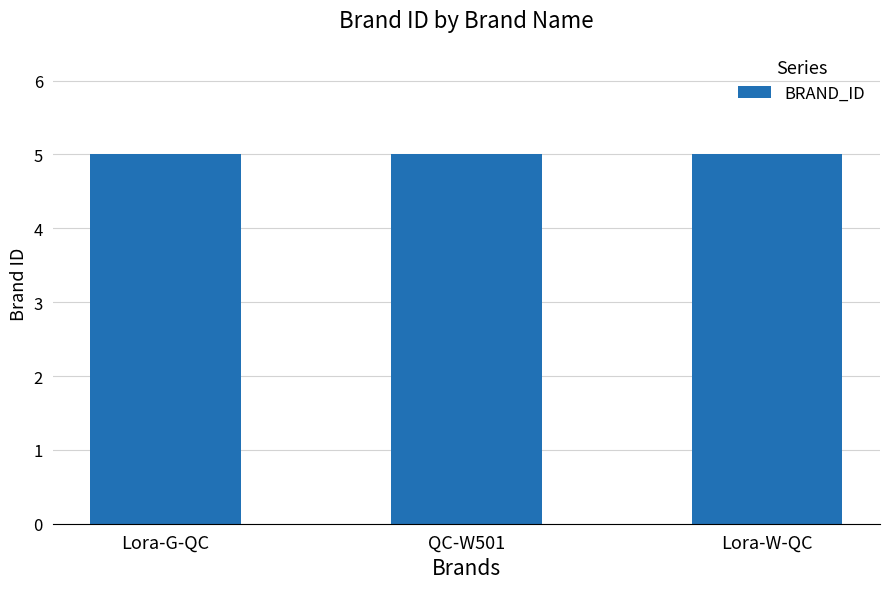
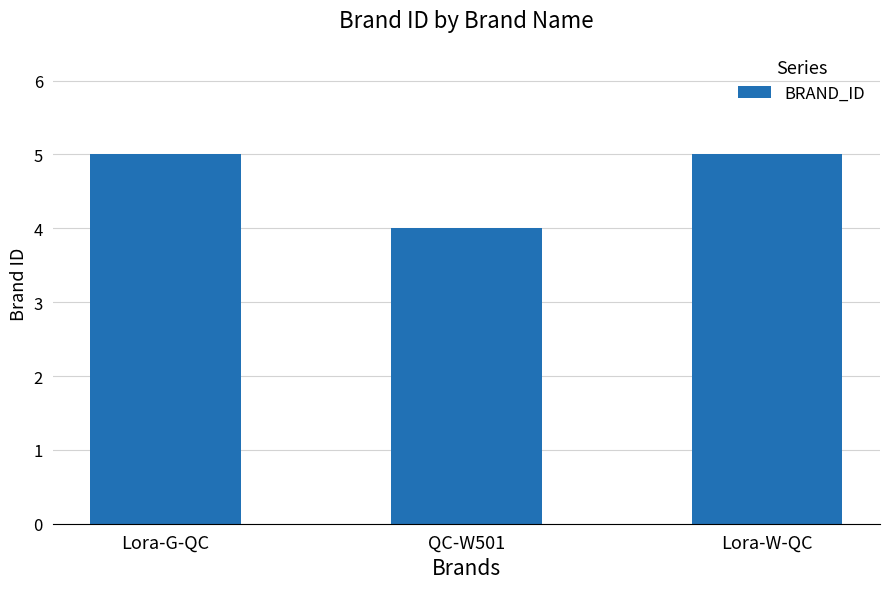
  {
    "Lora-G-QC": 5,
-   "QC-W501": 5,
+   "QC-W501": 4,
    "Lora-W-QC": 5
  }
